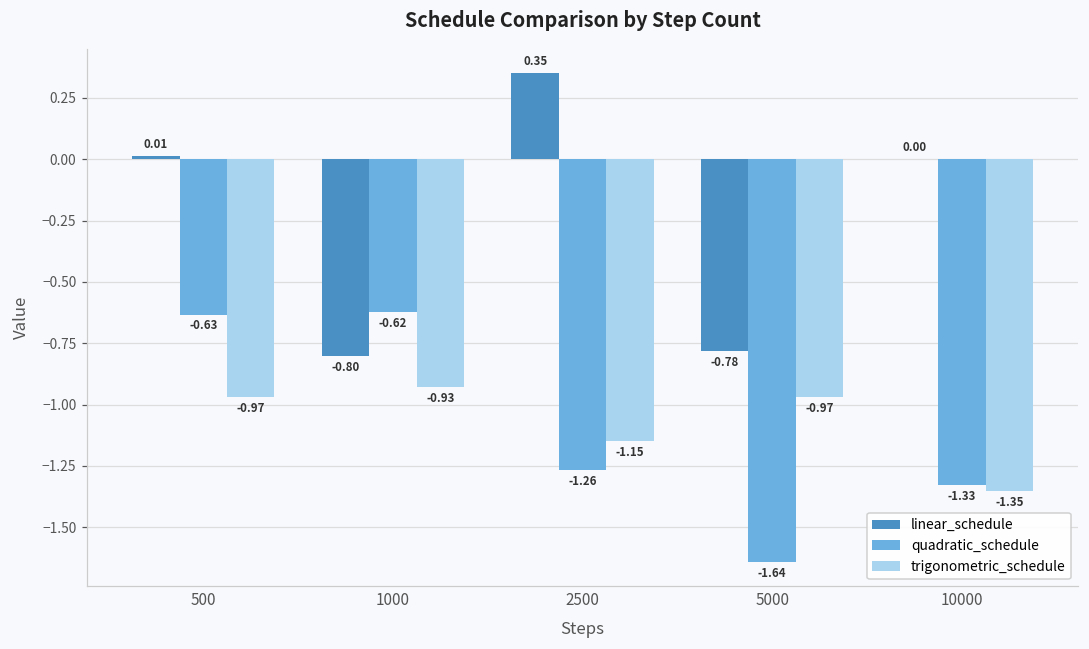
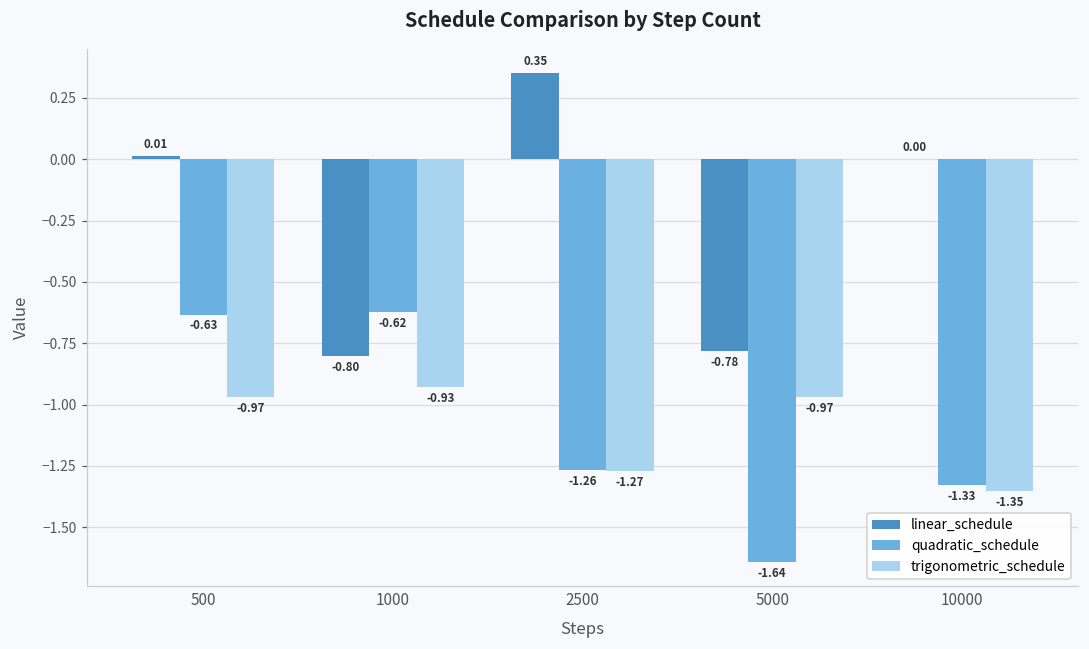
  {
    "trigonometric_schedule": {
      "500": -0.97,
      "1000": -0.93,
-     "2500": -1.15,
+     "2500": -1.27,
      "5000": -0.97,
      "10000": -1.35
    }
  }
